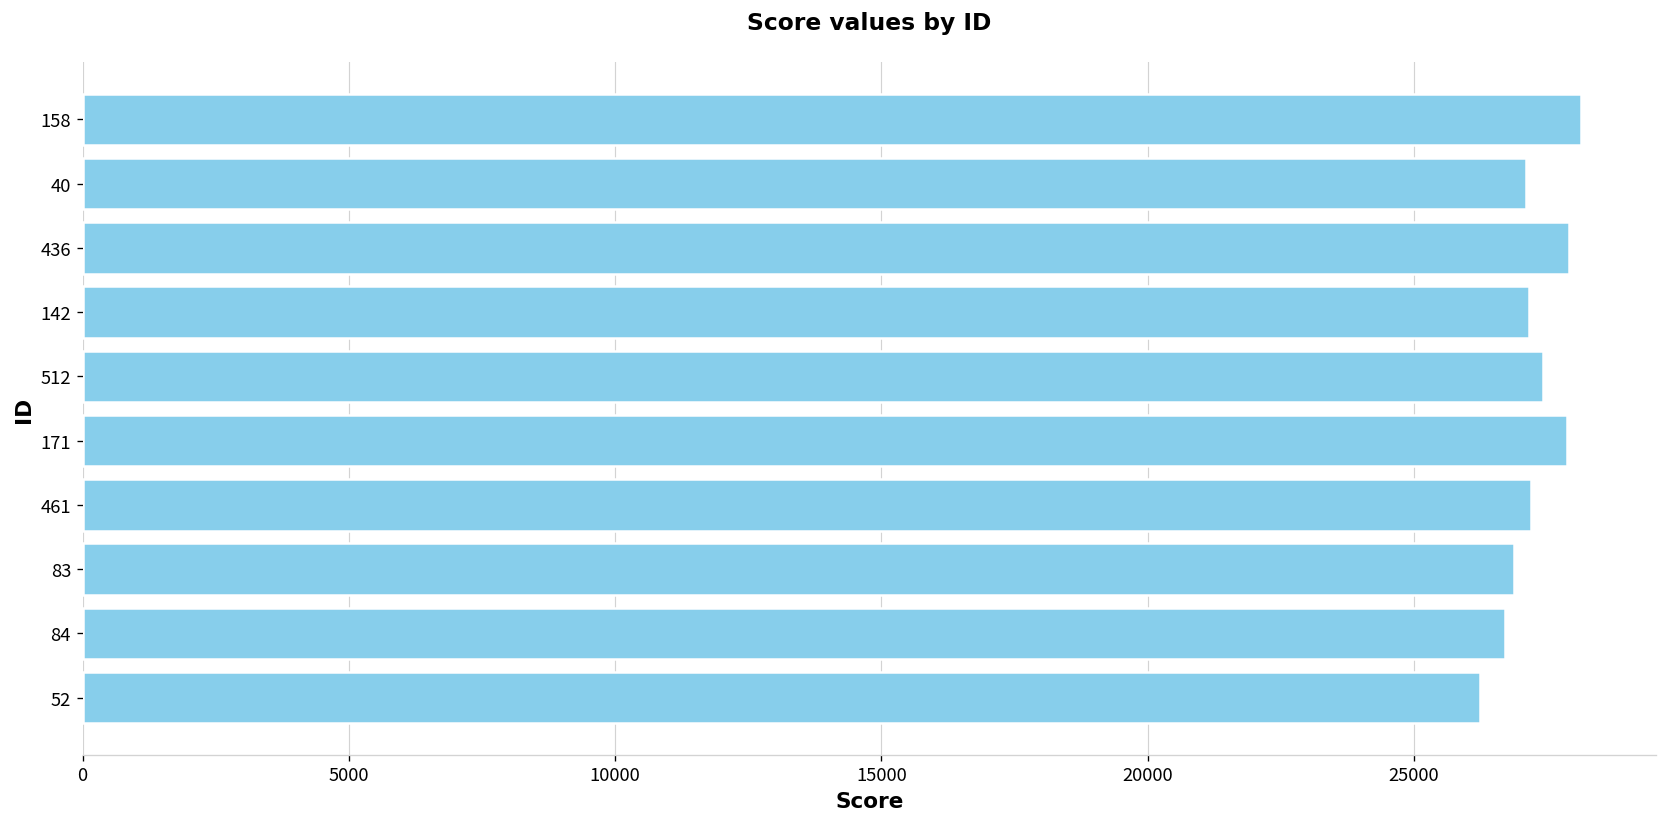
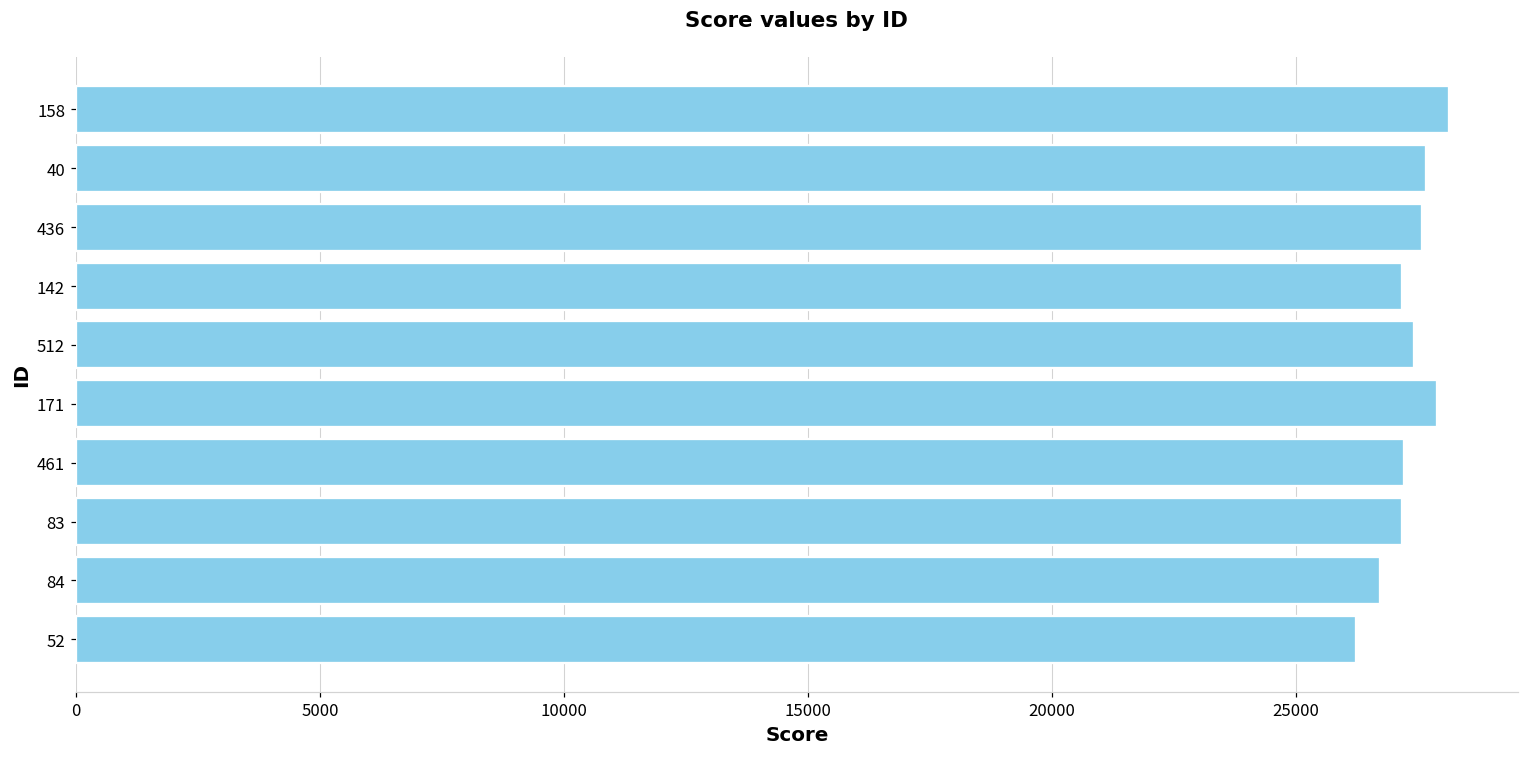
  {
    "158": 28100,
-   "40": 27100,
-   "436": 27900,
+   "40": 27700,
+   "436": 27600,
    "142": 27200,
    "512": 27400,
    "171": 27900,
    "461": 27200,
-   "83": 26900,
+   "83": 27200,
    "84": 26700,
    "52": 26200
  }
